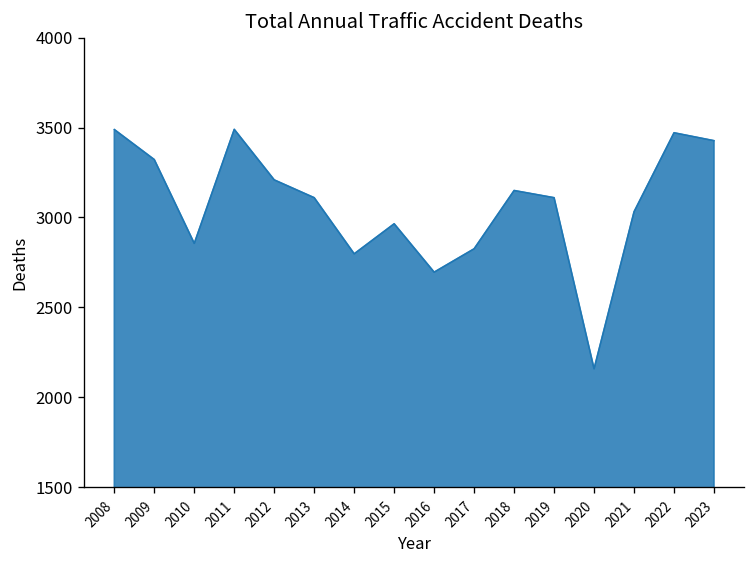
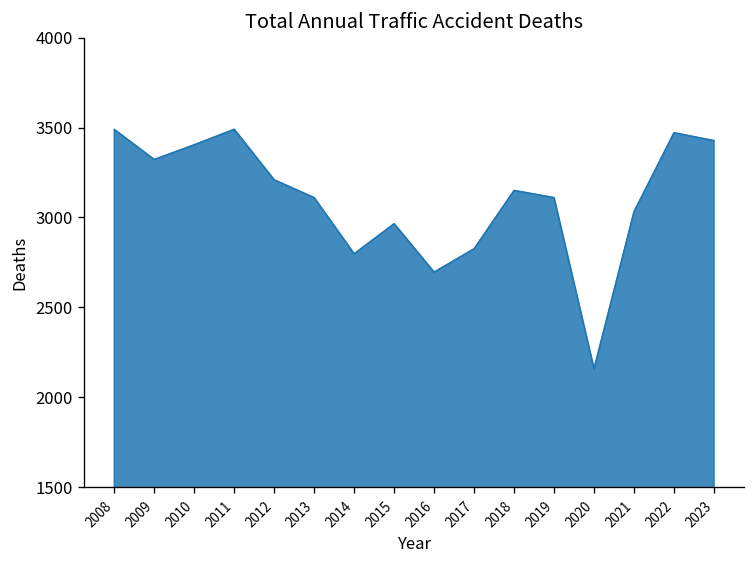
  {
    "2008": 3490,
    "2009": 3320,
-   "2010": 2860,
+   "2010": 3400,
    "2011": 3490,
    "2012": 3210,
    "2013": 3110,
    "2014": 2800,
    "2015": 2970,
    "2016": 2700,
    "2017": 2830,
    "2018": 3150,
    "2019": 3110,
    "2020": 2160,
    "2021": 3030,
    "2022": 3470,
    "2023": 3430
  }
